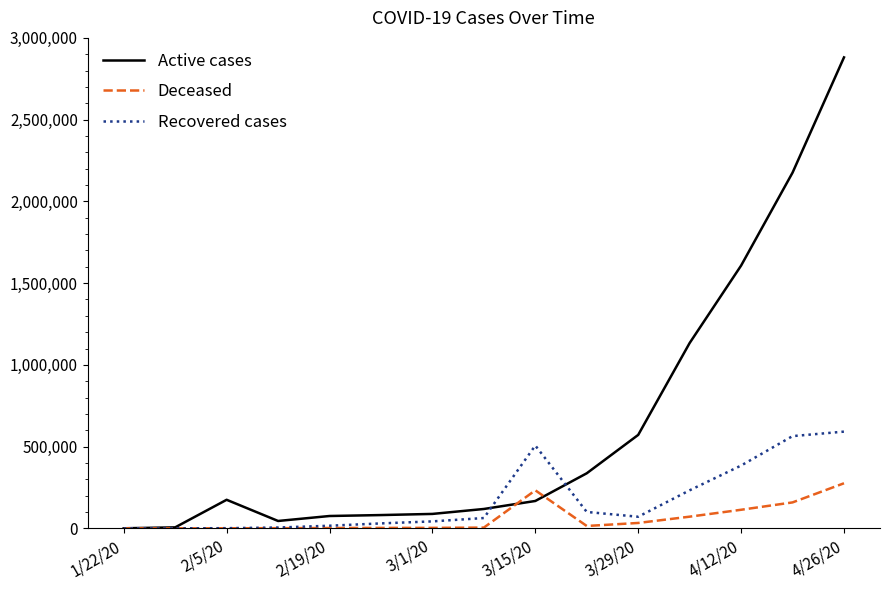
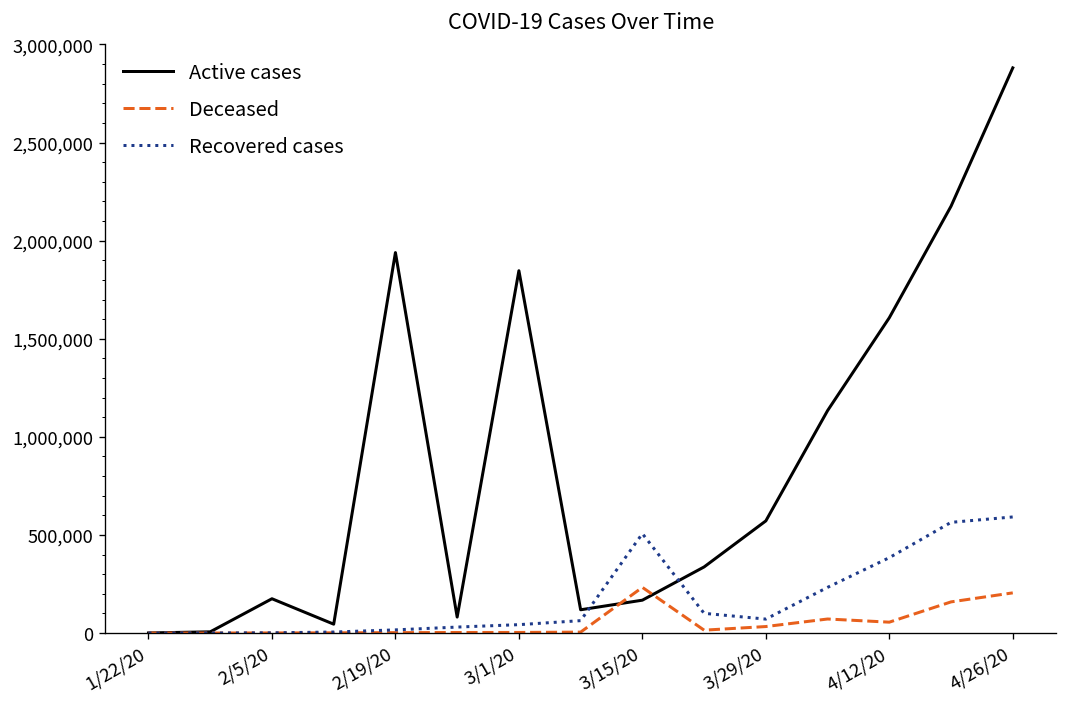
  {
    "Active cases": {
      "2/5/20": "170,000",
-     "2/19/20": "80,000",
-     "3/1/20": "90,000",
+     "2/19/20": "1,940,000",
+     "3/1/20": "1,850,000",
      "3/15/20": "170,000",
      "3/29/20": "570,000",
      "4/12/20": "1,610,000",
      "4/26/20": "2,880,000"
    },
    "Deceased": {
      "3/1/20": "0",
      "3/15/20": "230,000",
      "3/29/20": "30,000",
-     "4/12/20": "110,000",
-     "4/26/20": "280,000"
+     "4/12/20": "60,000",
+     "4/26/20": "200,000"
    },
    "Recovered cases": {
      "3/1/20": "40,000",
      "3/15/20": "510,000",
      "3/29/20": "70,000",
      "4/12/20": "380,000",
      "4/26/20": "590,000"
    }
  }
